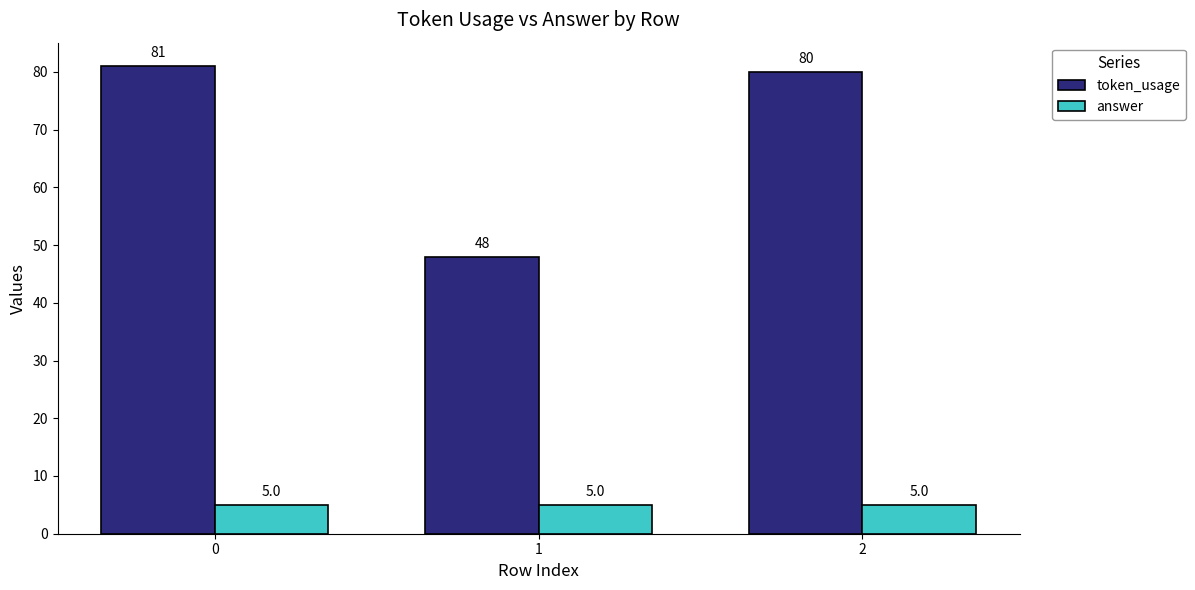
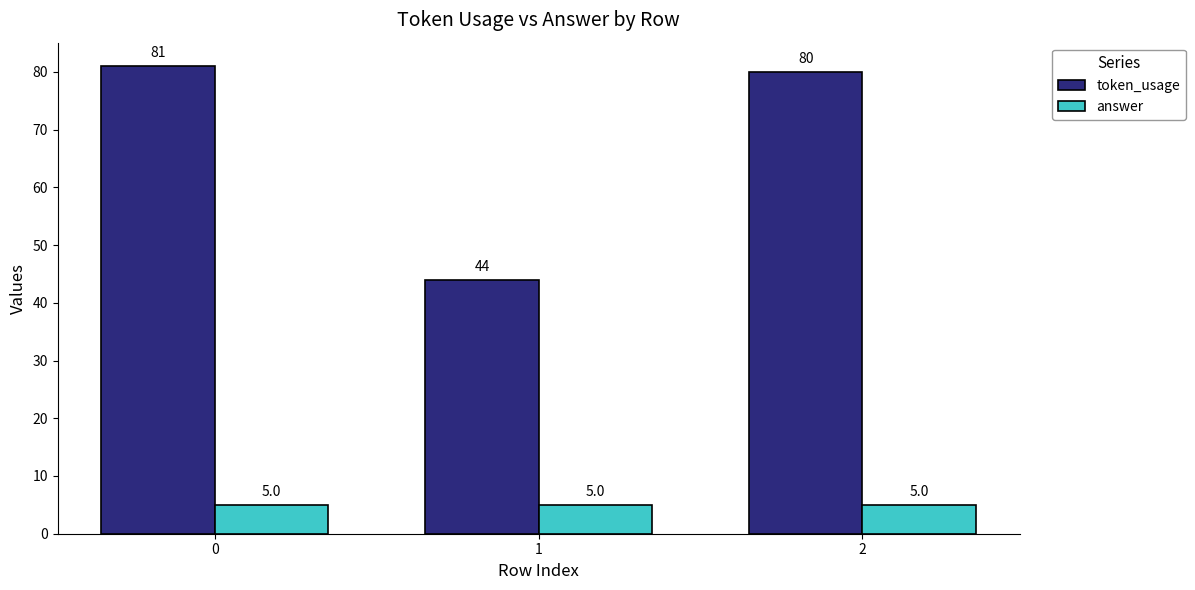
  {
    "token_usage": {
      "0": 81,
-     "1": 48,
+     "1": 44,
      "2": 80
    },
    "answer": {
      "0": 5.0,
      "1": 5.0,
      "2": 5.0
    }
  }
